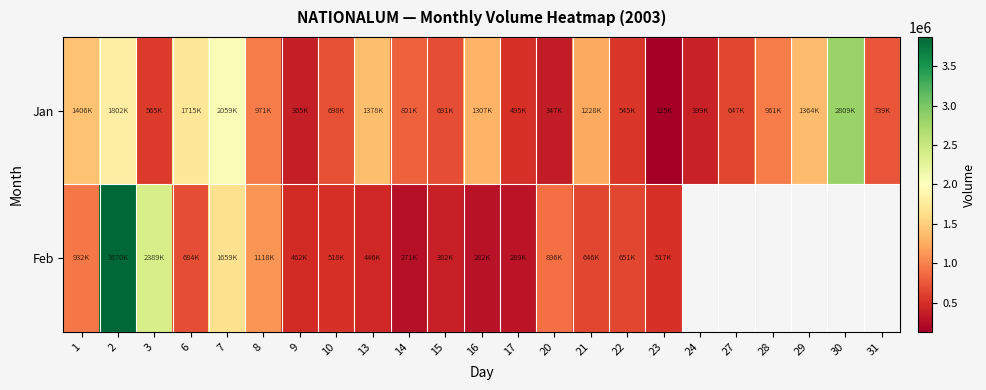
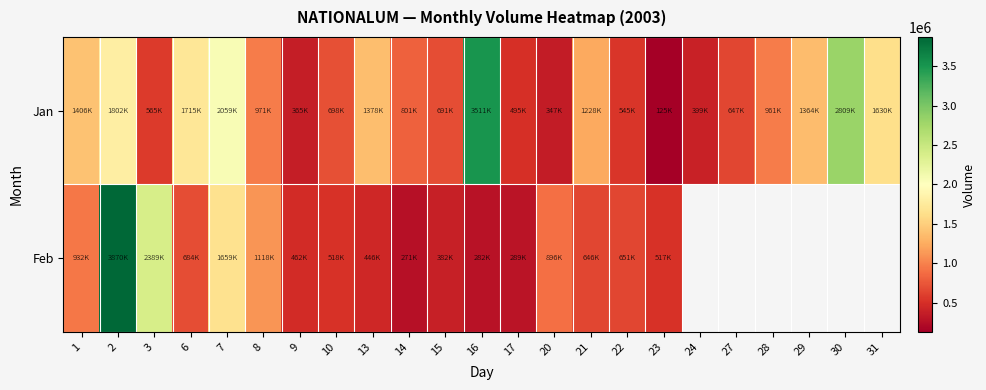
  {
    "Jan": {
      "1": "1406K",
      "2": "1802K",
      "3": "565K",
      "6": "1715K",
      "7": "2059K",
      "8": "971K",
      "9": "365K",
      "10": "698K",
      "13": "1378K",
      "14": "801K",
      "15": "691K",
-     "16": "1307K",
+     "16": "3511K",
      "17": "495K",
      "20": "347K",
      "21": "1228K",
      "22": "545K",
      "23": "125K",
      "24": "399K",
      "27": "647K",
      "28": "961K",
      "29": "1364K",
      "30": "2809K",
-     "31": "739K"
+     "31": "1630K"
    },
    "Feb": {
      "1": "932K",
      "2": "3870K",
      "3": "2389K",
      "6": "684K",
      "7": "1659K",
      "8": "1118K",
      "9": "462K",
      "10": "518K",
      "13": "446K",
      "14": "271K",
      "15": "382K",
      "16": "282K",
      "17": "289K",
      "20": "896K",
      "21": "646K",
      "22": "651K",
      "23": "517K"
    }
  }
